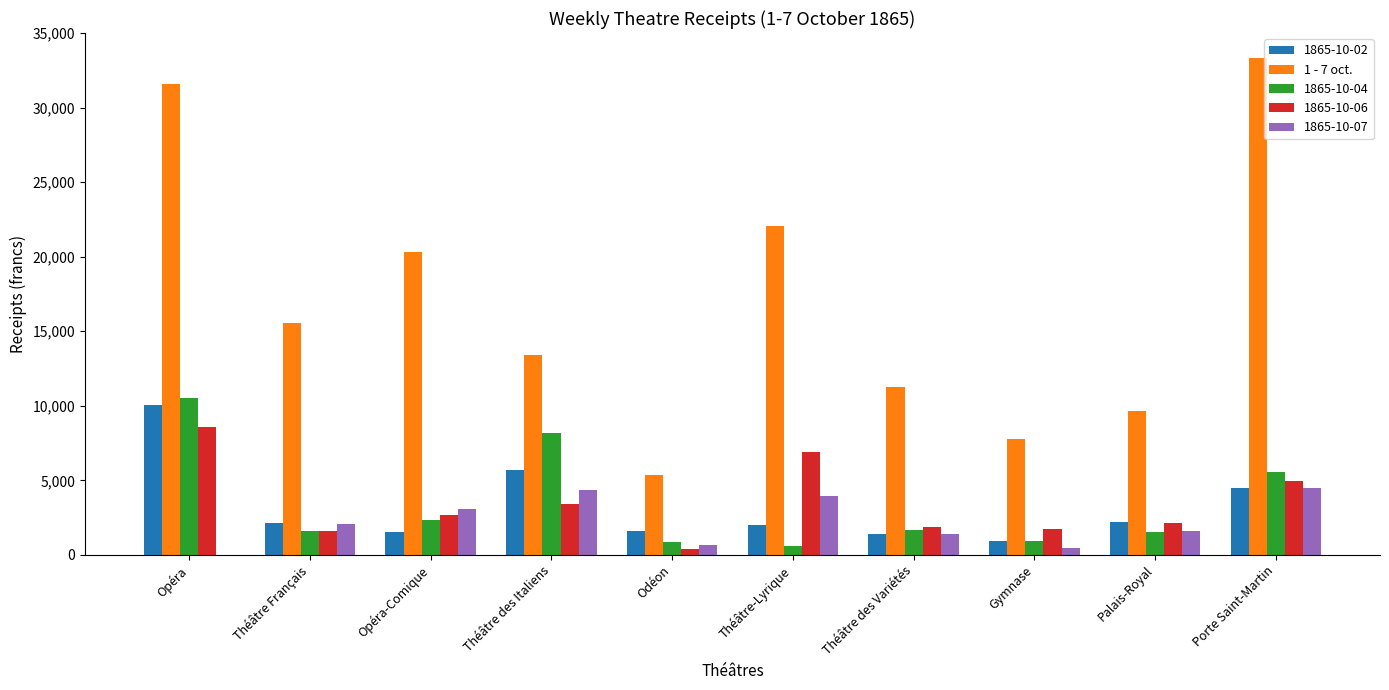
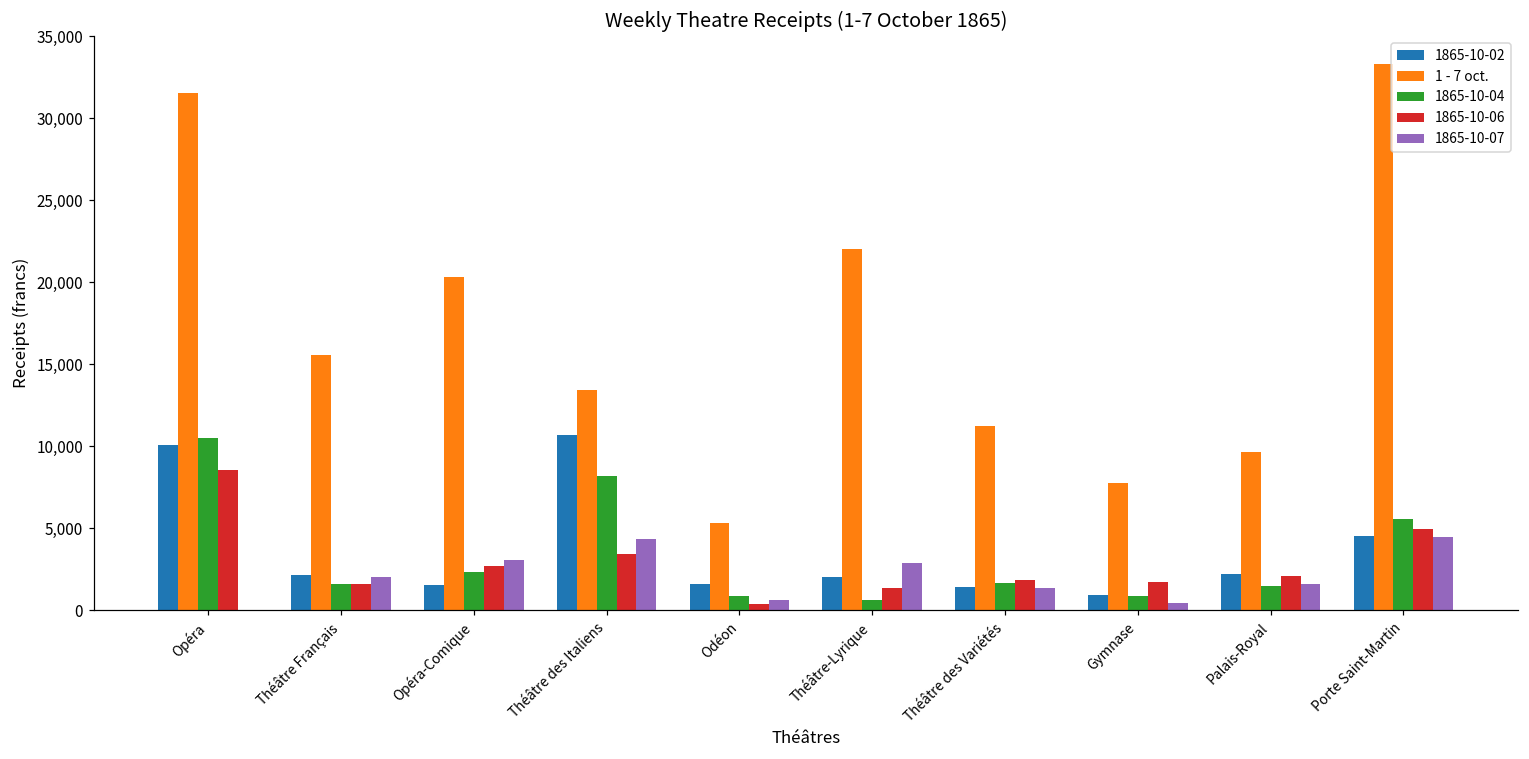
  {
    "1865-10-02": {
      "Opéra": "10,100",
      "Théâtre Français": "2,100",
      "Opéra-Comique": "1,500",
-     "Théâtre des Italiens": "5,700",
+     "Théâtre des Italiens": "10,700",
      "Odéon": "1,600",
      "Théâtre-Lyrique": "2,000",
      "Théâtre des Variétés": "1,400",
      "Gymnase": "900",
      "Palais-Royal": "2,200",
      "Porte Saint-Martin": "4,500"
    },
    "1 - 7 oct.": {
      "Opéra": "31,600",
      "Théâtre Français": "15,600",
      "Opéra-Comique": "20,300",
      "Théâtre des Italiens": "13,400",
      "Odéon": "5,300",
      "Théâtre-Lyrique": "22,000",
      "Théâtre des Variétés": "11,200",
      "Gymnase": "7,800",
      "Palais-Royal": "9,700",
      "Porte Saint-Martin": "33,300"
    },
    "1865-10-04": {
      "Opéra": "10,500",
      "Théâtre Français": "1,600",
      "Opéra-Comique": "2,300",
      "Théâtre des Italiens": "8,200",
      "Odéon": "900",
      "Théâtre-Lyrique": "600",
      "Théâtre des Variétés": "1,600",
      "Gymnase": "900",
      "Palais-Royal": "1,500",
      "Porte Saint-Martin": "5,600"
    },
    "1865-10-06": {
      "Opéra": "8,600",
      "Théâtre Français": "1,600",
      "Opéra-Comique": "2,700",
      "Théâtre des Italiens": "3,400",
      "Odéon": "400",
-     "Théâtre-Lyrique": "6,900",
+     "Théâtre-Lyrique": "1,400",
      "Théâtre des Variétés": "1,900",
      "Gymnase": "1,700",
      "Palais-Royal": "2,100",
      "Porte Saint-Martin": "5,000"
    },
    "1865-10-07": {
      "Opéra": "0",
      "Théâtre Français": "2,100",
      "Opéra-Comique": "3,100",
      "Théâtre des Italiens": "4,300",
      "Odéon": "600",
-     "Théâtre-Lyrique": "3,900",
+     "Théâtre-Lyrique": "2,900",
      "Théâtre des Variétés": "1,400",
      "Gymnase": "400",
      "Palais-Royal": "1,600",
      "Porte Saint-Martin": "4,500"
    }
  }
